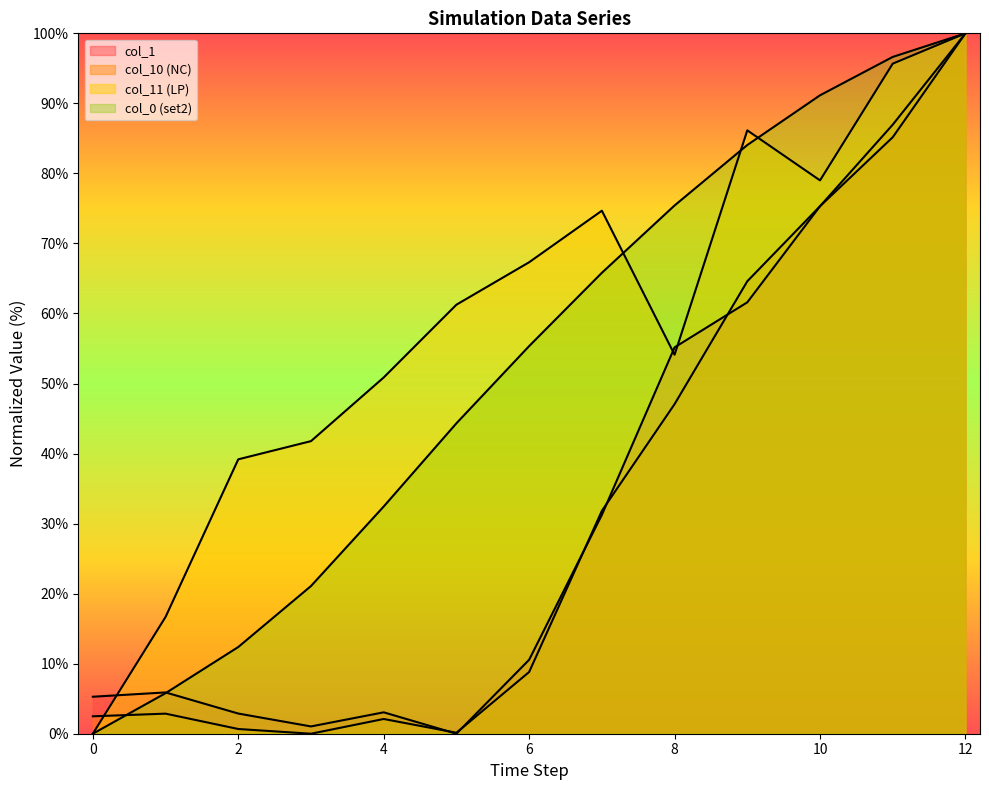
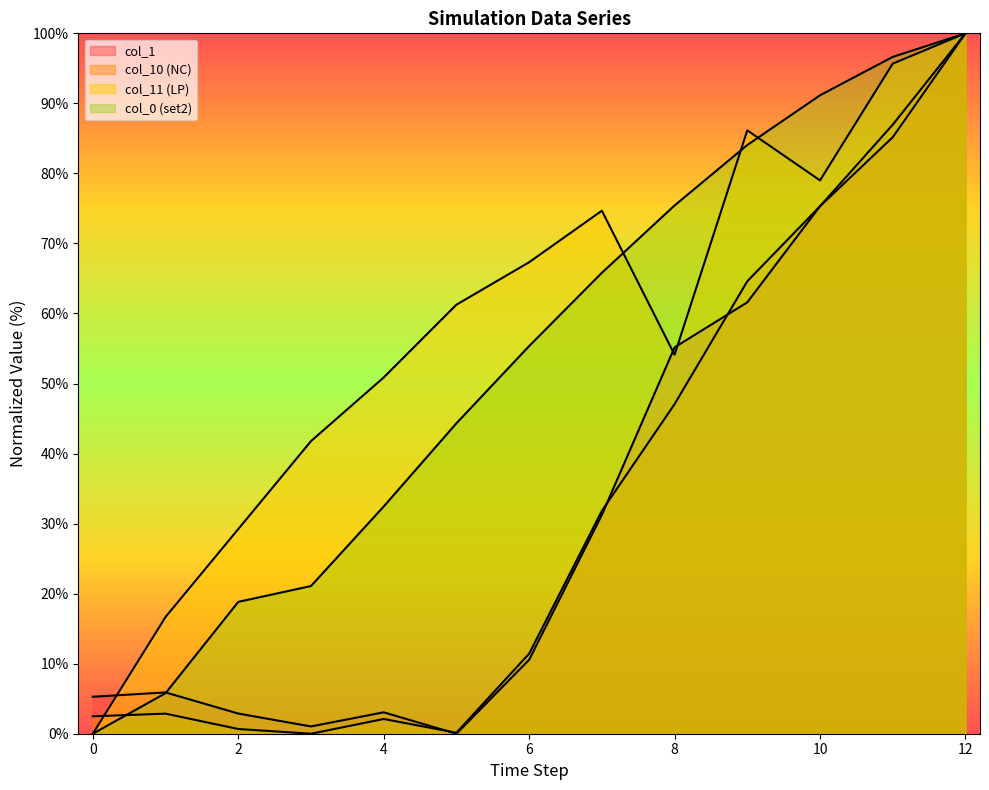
  {
    "col_1": {
      "0": "5%",
      "2": "3%",
      "4": "3%",
      "6": "11%",
      "8": "55%"
    },
    "col_10 (NC)": {
      "0": "2%",
      "2": "1%",
      "4": "2%",
-     "6": "9%",
+     "6": "11%",
      "8": "47%"
    },
    "col_11 (LP)": {
-     "2": "39%",
+     "2": "29%",
      "4": "51%",
      "6": "67%",
      "8": "54%",
      "10": "79%"
    },
    "col_0 (set2)": {
-     "2": "12%",
+     "2": "19%",
      "4": "32%",
      "6": "55%",
      "8": "75%",
      "10": "91%"
    }
  }
